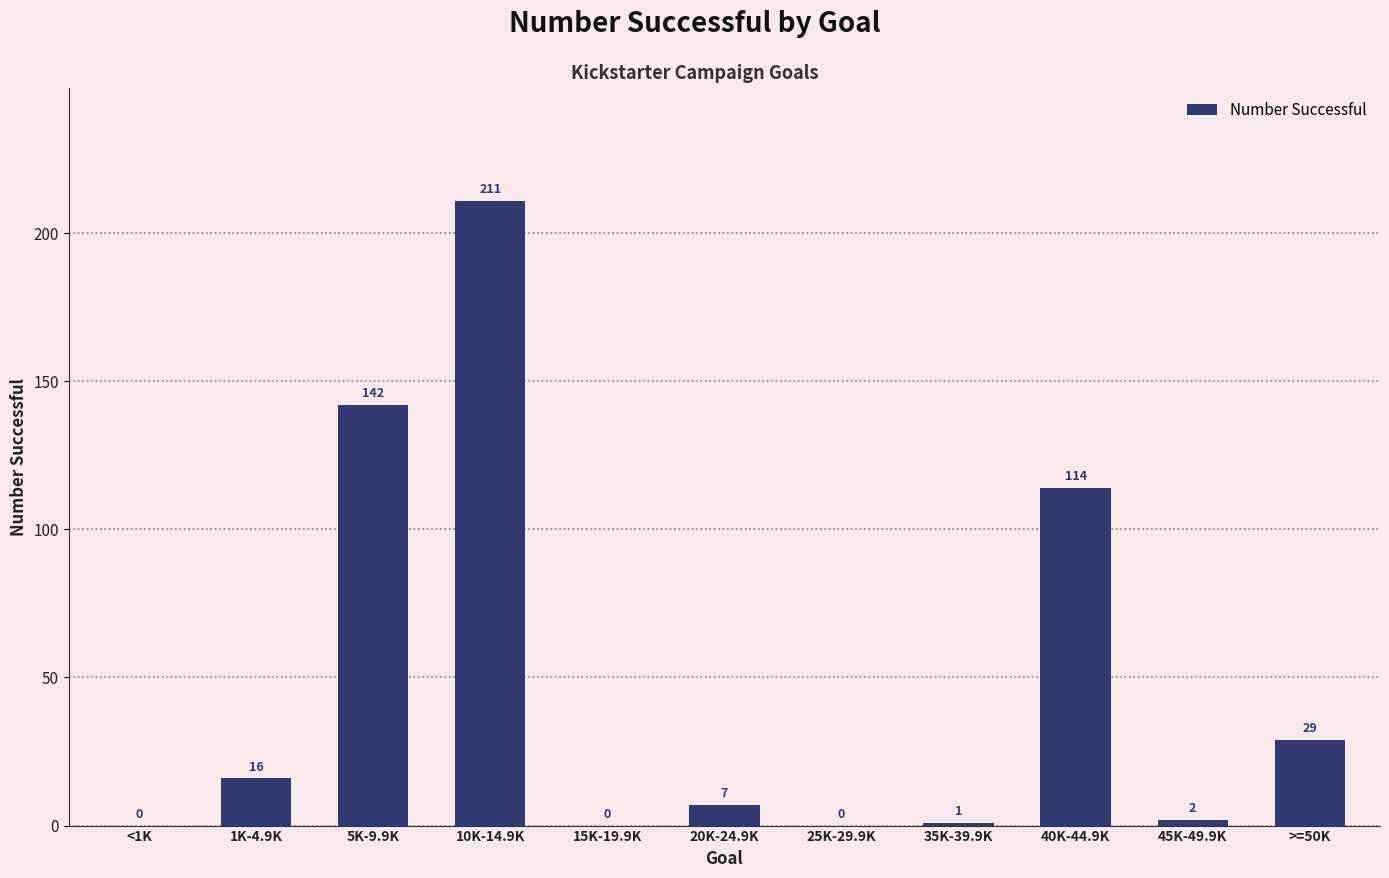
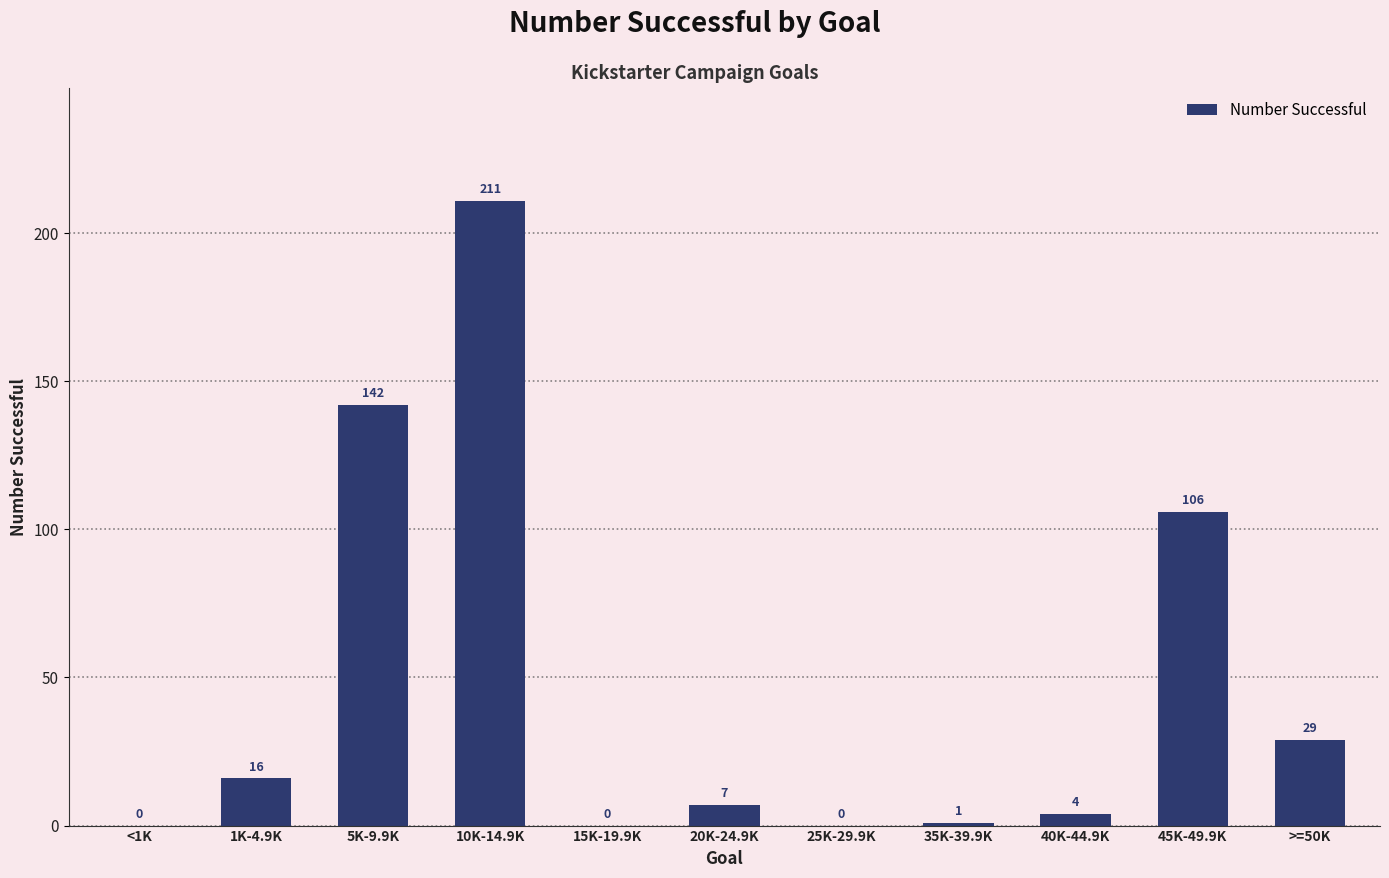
  {
    "<1K": 0,
    "1K-4.9K": 16,
    "5K-9.9K": 142,
    "10K-14.9K": 211,
    "15K-19.9K": 0,
    "20K-24.9K": 7,
    "25K-29.9K": 0,
    "35K-39.9K": 1,
-   "40K-44.9K": 114,
-   "45K-49.9K": 2,
+   "40K-44.9K": 4,
+   "45K-49.9K": 106,
    ">=50K": 29
  }
